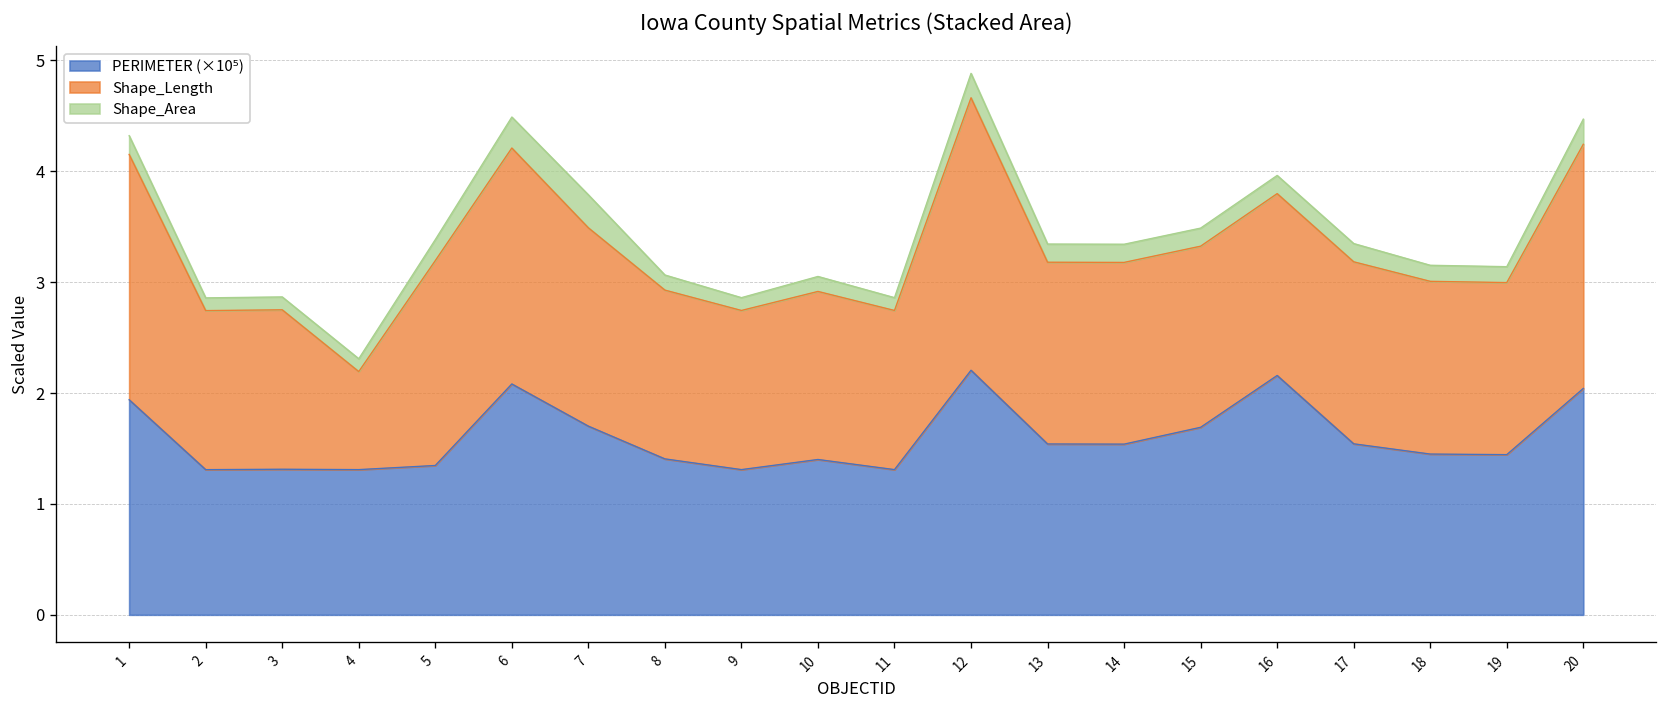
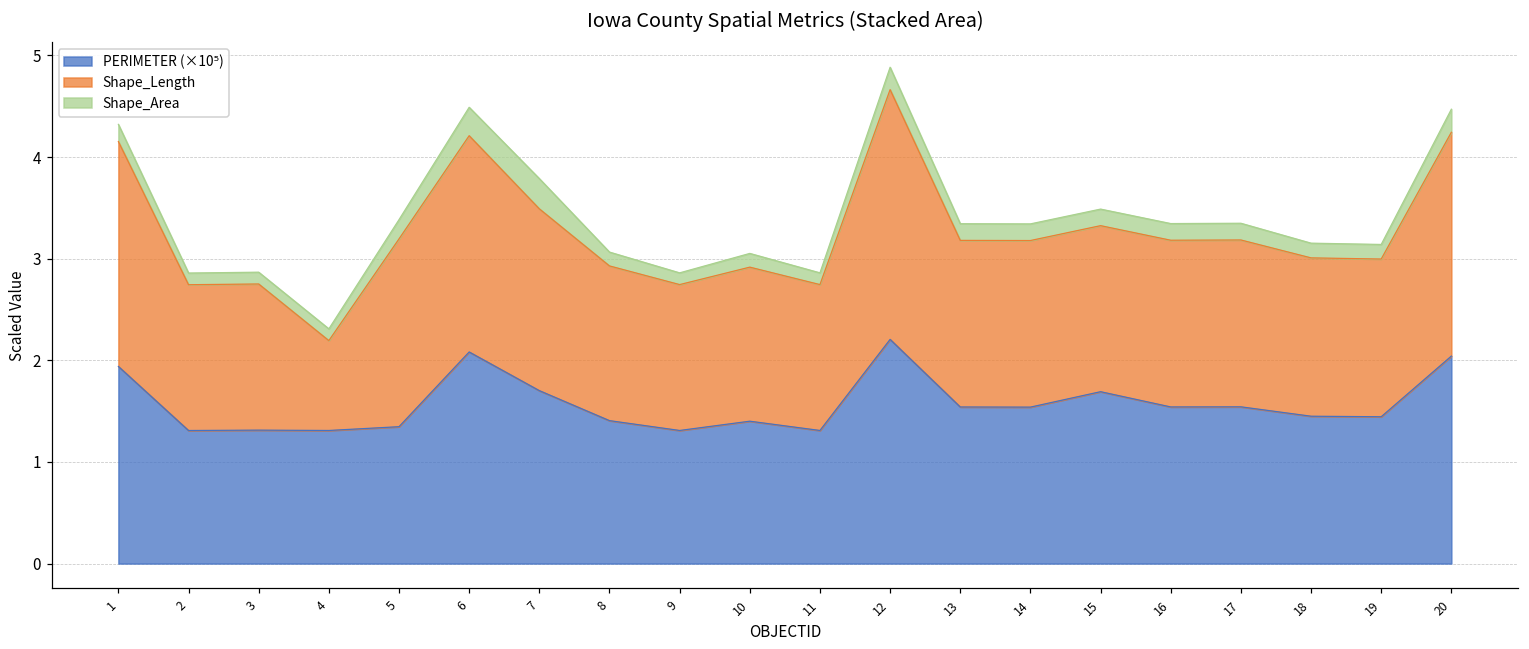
  {
    "PERIMETER (×10⁵)": {
      "1": 1.9,
      "2": 1.3,
      "3": 1.3,
      "4": 1.3,
      "5": 1.3,
      "6": 2.1,
      "7": 1.7,
      "8": 1.4,
      "9": 1.3,
      "10": 1.4,
      "11": 1.3,
      "12": 2.2,
      "13": 1.5,
      "14": 1.5,
      "15": 1.7,
-     "16": 2.2,
+     "16": 1.5,
      "17": 1.5,
      "18": 1.4,
      "19": 1.4,
      "20": 2.0
    },
    "Shape_Length": {
      "1": 2.2,
      "2": 1.4,
      "3": 1.4,
      "4": 0.9,
      "5": 1.8,
      "6": 2.1,
      "7": 1.8,
      "8": 1.5,
      "9": 1.4,
      "10": 1.5,
      "11": 1.4,
      "12": 2.5,
      "13": 1.6,
      "14": 1.6,
      "15": 1.6,
      "16": 1.6,
      "17": 1.6,
      "18": 1.6,
      "19": 1.6,
      "20": 2.2
    },
    "Shape_Area": {
      "1": 0.2,
      "2": 0.1,
      "3": 0.1,
      "4": 0.1,
      "5": 0.2,
      "6": 0.3,
      "7": 0.3,
      "8": 0.1,
      "9": 0.1,
      "10": 0.1,
      "11": 0.1,
      "12": 0.2,
      "13": 0.2,
      "14": 0.2,
      "15": 0.2,
      "16": 0.2,
      "17": 0.2,
      "18": 0.1,
      "19": 0.1,
      "20": 0.2
    }
  }
